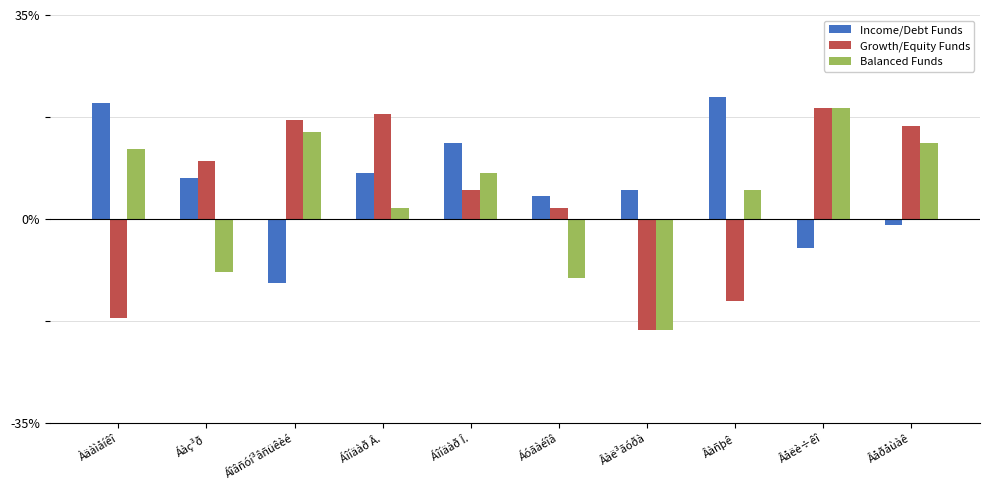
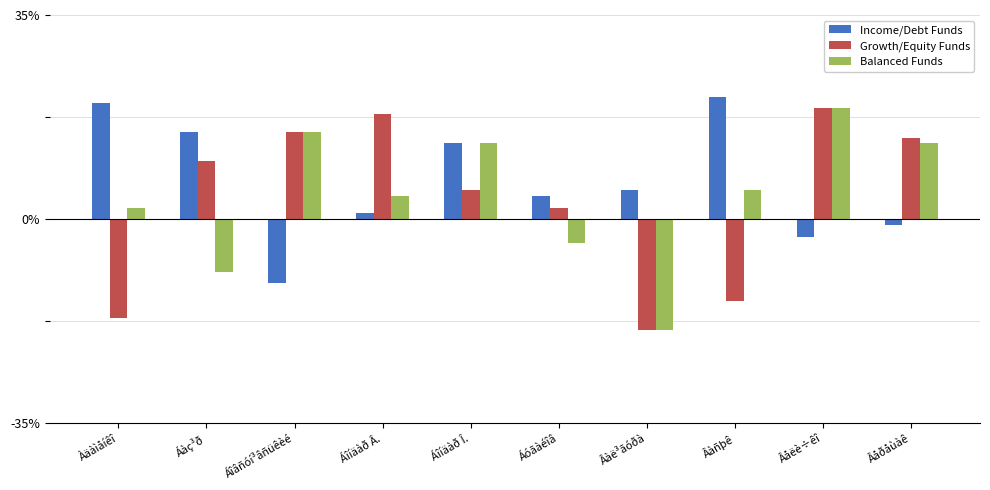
  {
    "Income/Debt Funds": {
      "Àäàìåíêî": "20%",
-     "Áàç³ð": "7%",
+     "Áàç³ð": "15%",
      "Áîâñóí³âñüêèé": "-11%",
-     "Áîíäàð Â.": "8%",
+     "Áîíäàð Â.": "1%",
      "Áîíäàð Î.": "13%",
      "Áóãàéîâ": "4%",
      "Âàë³ãóðà": "5%",
      "Âàñþê": "21%",
-     "Âåëè÷êî": "-5%",
+     "Âåëè÷êî": "-3%",
      "Âåðåùàê": "-1%"
    },
    "Growth/Equity Funds": {
      "Àäàìåíêî": "-17%",
      "Áàç³ð": "10%",
-     "Áîâñóí³âñüêèé": "17%",
+     "Áîâñóí³âñüêèé": "15%",
      "Áîíäàð Â.": "18%",
      "Áîíäàð Î.": "5%",
      "Áóãàéîâ": "2%",
      "Âàë³ãóðà": "-19%",
      "Âàñþê": "-14%",
      "Âåëè÷êî": "19%",
-     "Âåðåùàê": "16%"
+     "Âåðåùàê": "14%"
    },
    "Balanced Funds": {
-     "Àäàìåíêî": "12%",
+     "Àäàìåíêî": "2%",
      "Áàç³ð": "-9%",
      "Áîâñóí³âñüêèé": "15%",
-     "Áîíäàð Â.": "2%",
-     "Áîíäàð Î.": "8%",
-     "Áóãàéîâ": "-10%",
+     "Áîíäàð Â.": "4%",
+     "Áîíäàð Î.": "13%",
+     "Áóãàéîâ": "-4%",
      "Âàë³ãóðà": "-19%",
      "Âàñþê": "5%",
      "Âåëè÷êî": "19%",
      "Âåðåùàê": "13%"
    }
  }
